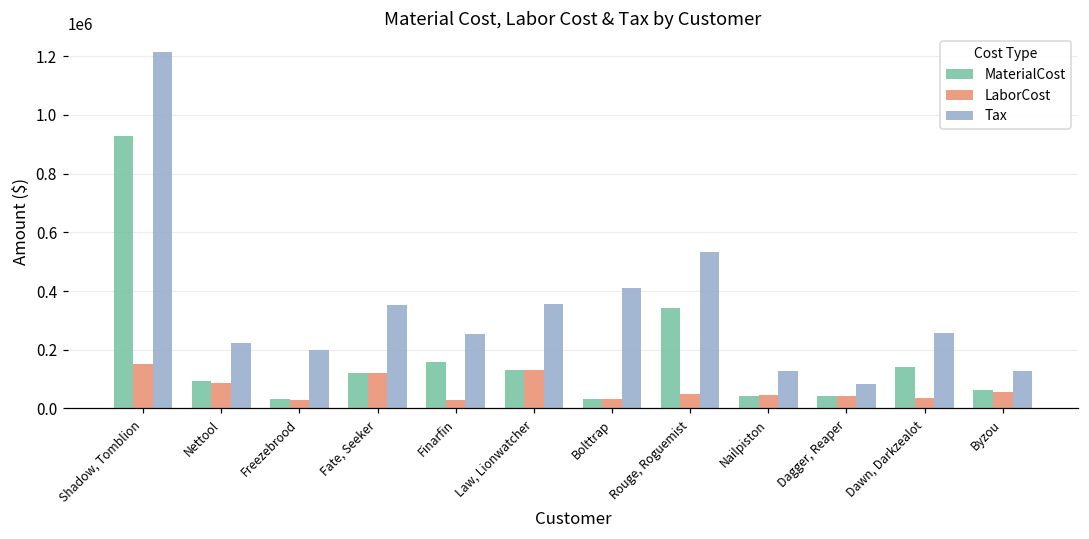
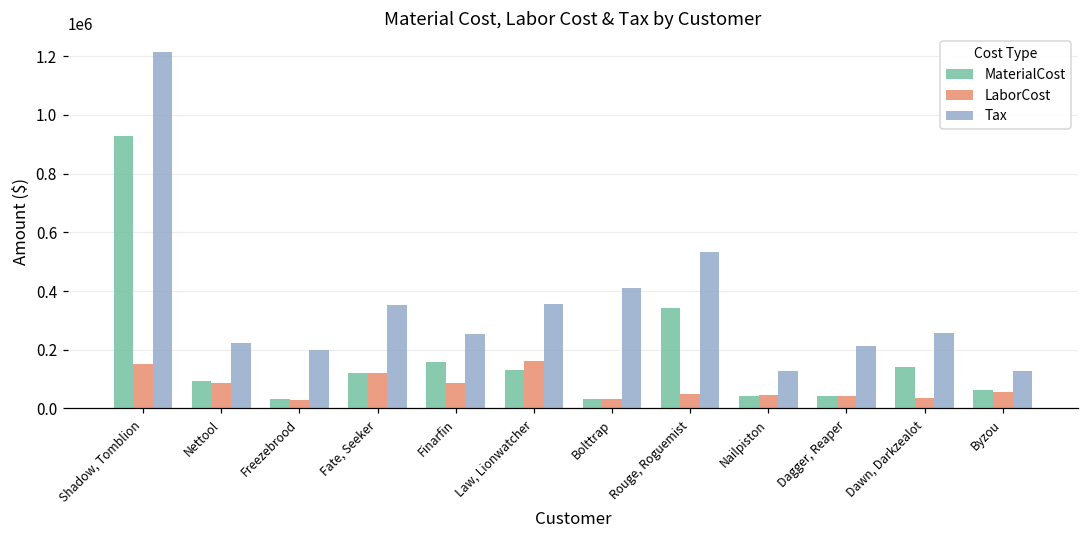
  {
    "MaterialCost": {
      "Shadow, Tomblion": 930000,
      "Nettool": 100000,
      "Freezebrood": 30000,
      "Fate, Seeker": 120000,
      "Finarfin": 160000,
      "Law, Lionwatcher": 130000,
      "Bolttrap": 30000,
      "Rouge, Roguemist": 340000,
      "Nailpiston": 40000,
      "Dagger, Reaper": 40000,
      "Dawn, Darkzealot": 140000,
      "Byzou": 60000
    },
    "LaborCost": {
      "Shadow, Tomblion": 150000,
      "Nettool": 90000,
      "Freezebrood": 30000,
      "Fate, Seeker": 120000,
-     "Finarfin": 30000,
-     "Law, Lionwatcher": 130000,
+     "Finarfin": 90000,
+     "Law, Lionwatcher": 160000,
      "Bolttrap": 30000,
      "Rouge, Roguemist": 50000,
      "Nailpiston": 50000,
      "Dagger, Reaper": 40000,
      "Dawn, Darkzealot": 30000,
      "Byzou": 60000
    },
    "Tax": {
      "Shadow, Tomblion": 1210000,
      "Nettool": 220000,
      "Freezebrood": 200000,
      "Fate, Seeker": 350000,
      "Finarfin": 250000,
      "Law, Lionwatcher": 350000,
      "Bolttrap": 410000,
      "Rouge, Roguemist": 530000,
      "Nailpiston": 130000,
-     "Dagger, Reaper": 80000,
+     "Dagger, Reaper": 210000,
      "Dawn, Darkzealot": 260000,
      "Byzou": 130000
    }
  }
